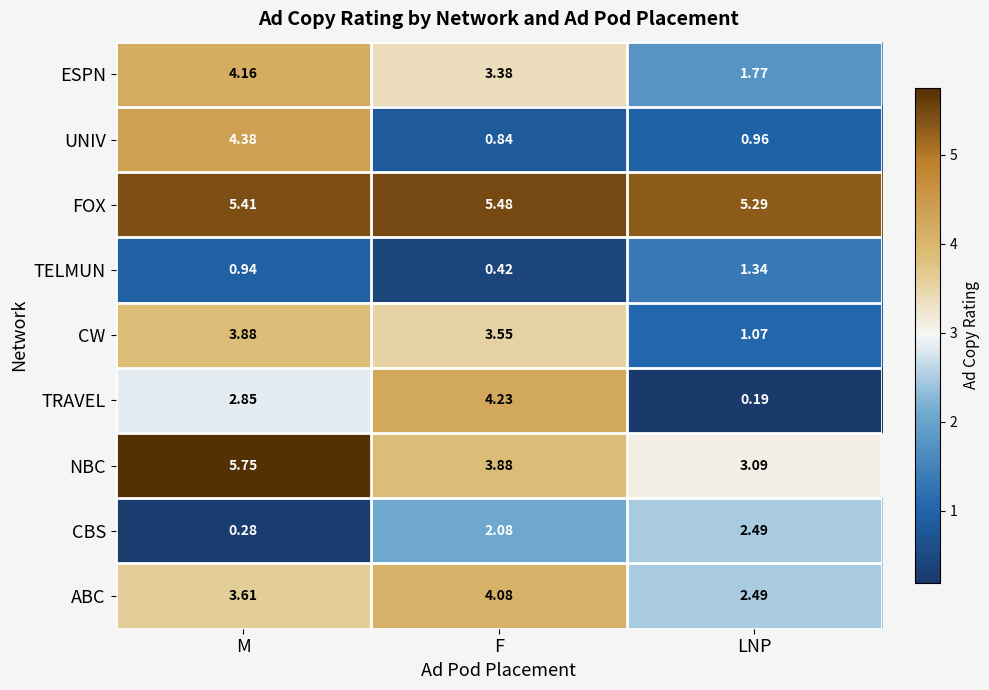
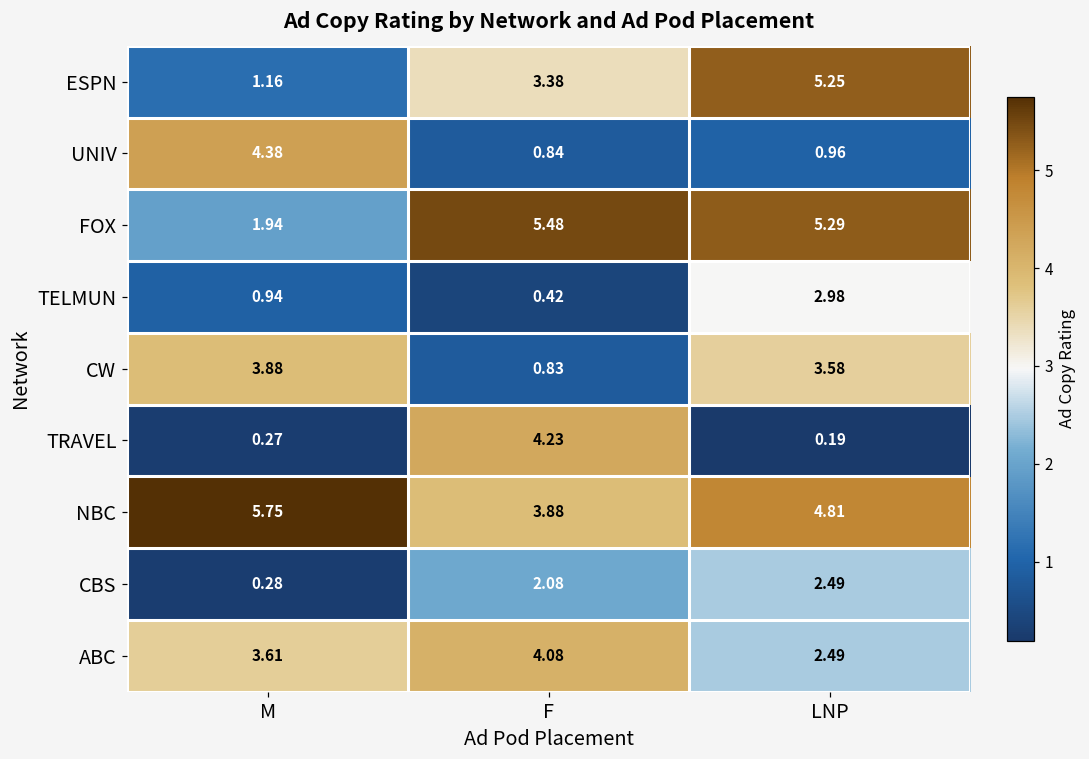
  {
    "ESPN": {
-     "M": 4.16,
+     "M": 1.16,
      "F": 3.38,
-     "LNP": 1.77
+     "LNP": 5.25
    },
    "UNIV": {
      "M": 4.38,
      "F": 0.84,
      "LNP": 0.96
    },
    "FOX": {
-     "M": 5.41,
+     "M": 1.94,
      "F": 5.48,
      "LNP": 5.29
    },
    "TELMUN": {
      "M": 0.94,
      "F": 0.42,
-     "LNP": 1.34
+     "LNP": 2.98
    },
    "CW": {
      "M": 3.88,
-     "F": 3.55,
-     "LNP": 1.07
+     "F": 0.83,
+     "LNP": 3.58
    },
    "TRAVEL": {
-     "M": 2.85,
+     "M": 0.27,
      "F": 4.23,
      "LNP": 0.19
    },
    "NBC": {
      "M": 5.75,
      "F": 3.88,
-     "LNP": 3.09
+     "LNP": 4.81
    },
    "CBS": {
      "M": 0.28,
      "F": 2.08,
      "LNP": 2.49
    },
    "ABC": {
      "M": 3.61,
      "F": 4.08,
      "LNP": 2.49
    }
  }
